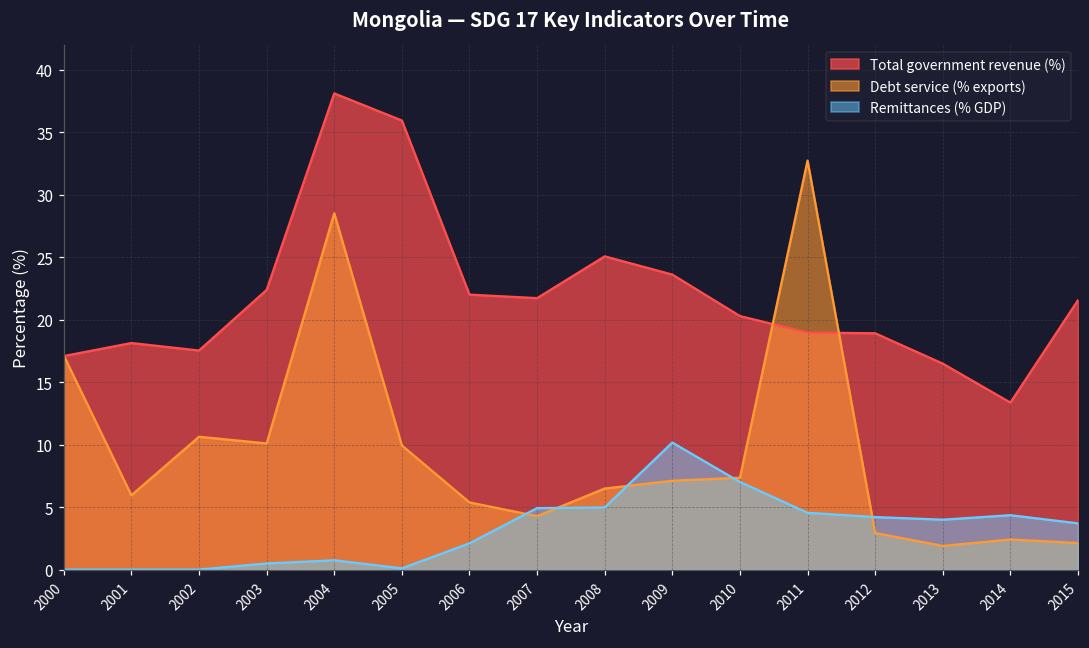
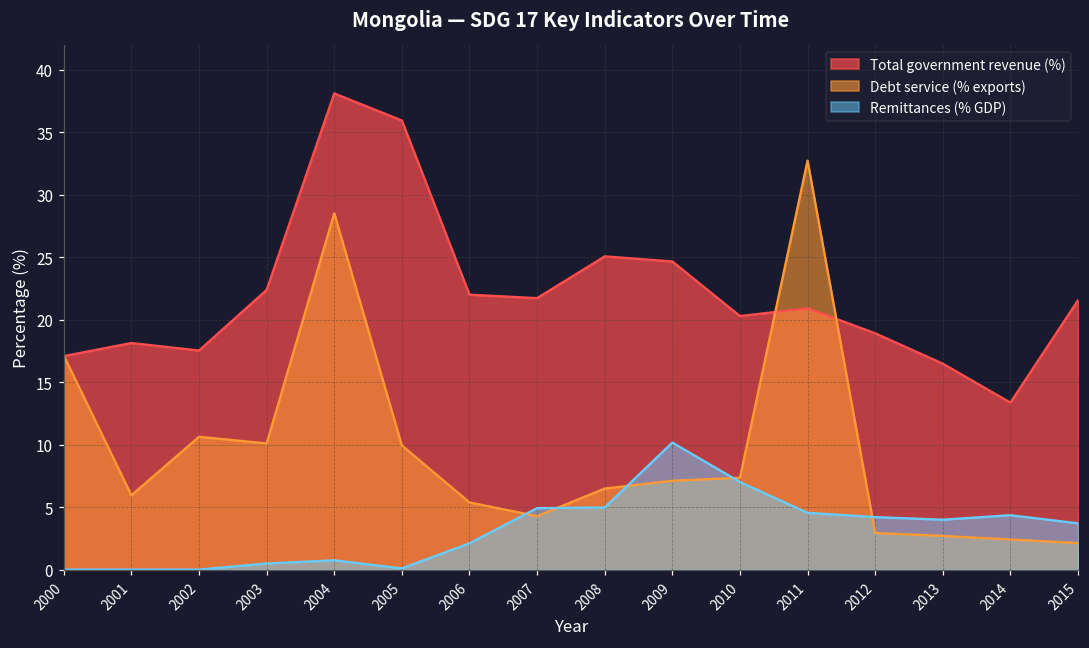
  {
    "Total government revenue (%)": {
      "2001": 18.1,
      "2002": 17.5,
      "2003": 22.4,
      "2004": 38.1,
      "2005": 35.9,
      "2006": 22.0,
      "2007": 21.7,
      "2008": 25.1,
-     "2009": 23.6,
+     "2009": 24.7,
      "2010": 20.3,
-     "2011": 19.0,
+     "2011": 20.9,
      "2012": 18.9,
      "2013": 16.5,
      "2014": 13.4,
      "2015": 21.6
    },
    "Debt service (% exports)": {
      "2001": 5.9,
      "2002": 10.6,
      "2003": 10.1,
      "2004": 28.5,
      "2005": 9.9,
      "2006": 5.4,
      "2007": 4.3,
      "2008": 6.5,
      "2009": 7.1,
      "2010": 7.4,
      "2011": 32.7,
      "2012": 2.9,
-     "2013": 1.9,
+     "2013": 2.7,
      "2014": 2.4,
      "2015": 2.1
    },
    "Remittances (% GDP)": {
      "2000": 0.0,
      "2001": 0.0,
      "2002": 0.0,
      "2003": 0.5,
      "2004": 0.7,
      "2005": 0.1,
      "2006": 2.1,
      "2007": 4.9,
      "2008": 5.0,
      "2009": 10.2,
      "2010": 7.0,
      "2011": 4.5,
      "2012": 4.2,
      "2013": 4.0,
      "2014": 4.4,
      "2015": 3.7
    }
  }
